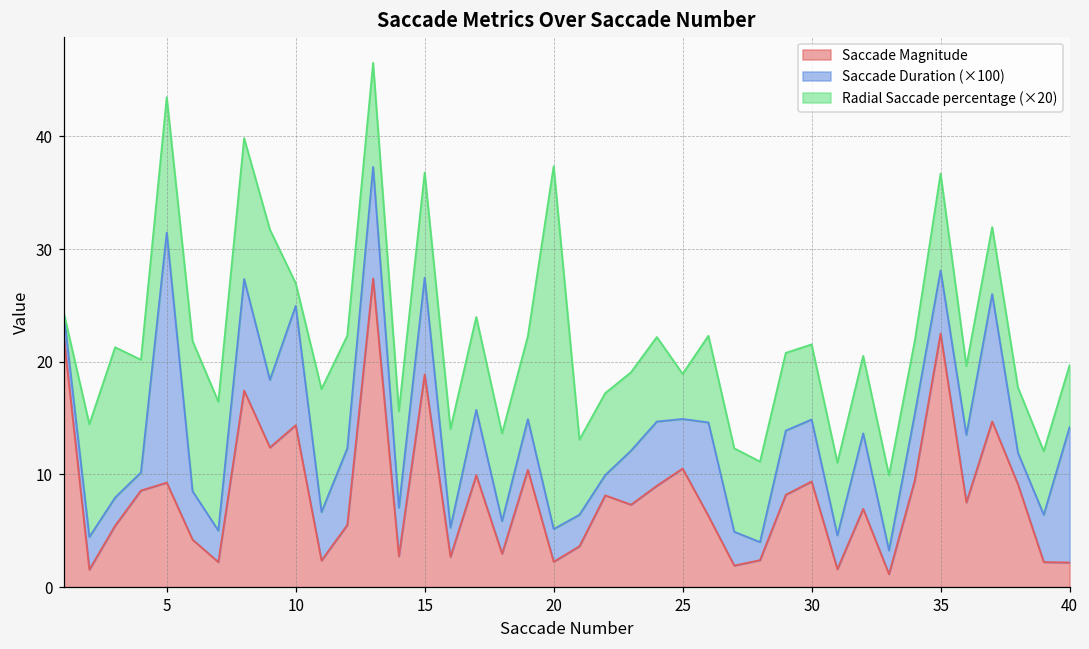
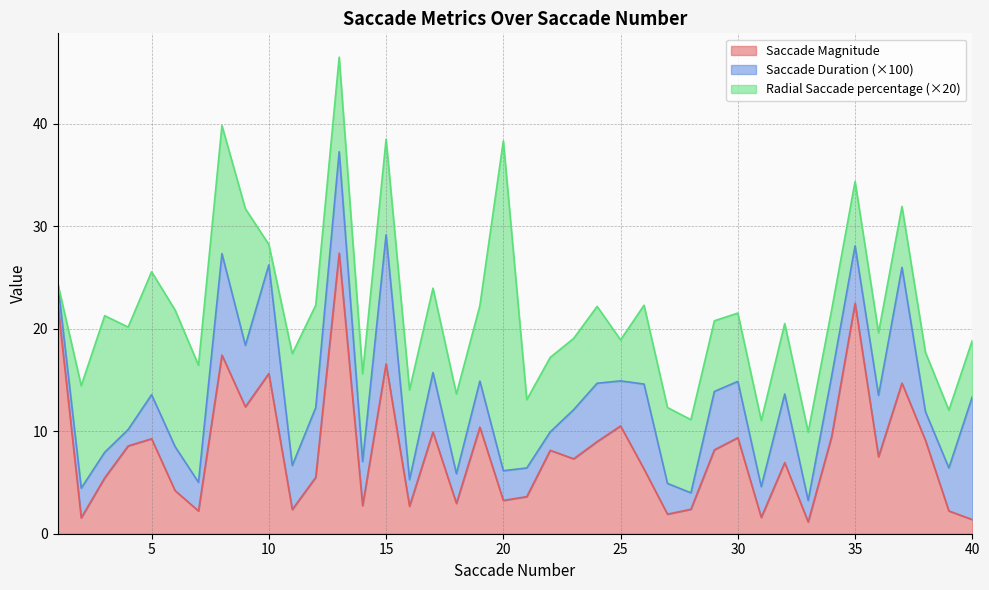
  {
    "Saccade Magnitude": {
      "5": 9.3,
-     "10": 14.4,
-     "15": 18.9,
-     "20": 2.3,
+     "10": 15.6,
+     "15": 16.6,
+     "20": 3.3,
      "25": 10.5,
      "30": 9.4,
      "35": 22.5,
-     "40": 2.2
+     "40": 1.4
    },
    "Saccade Duration (×100)": {
-     "5": 22.2,
+     "5": 4.3,
      "10": 10.6,
-     "15": 8.6,
+     "15": 12.6,
      "20": 2.9,
      "25": 4.4,
      "30": 5.5,
      "35": 5.6,
      "40": 12.0
    },
    "Radial Saccade percentage (×20)": {
      "5": 12.0,
      "10": 2.0,
      "15": 9.3,
      "20": 32.2,
      "25": 4.0,
      "30": 6.7,
-     "35": 8.6,
+     "35": 6.3,
      "40": 5.5
    }
  }
